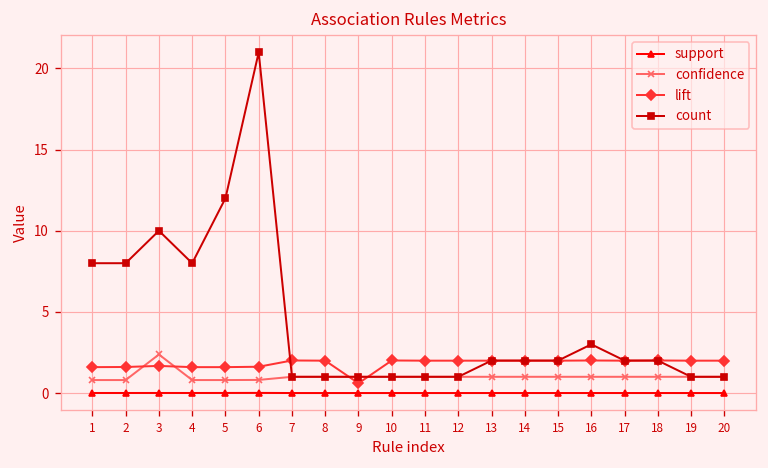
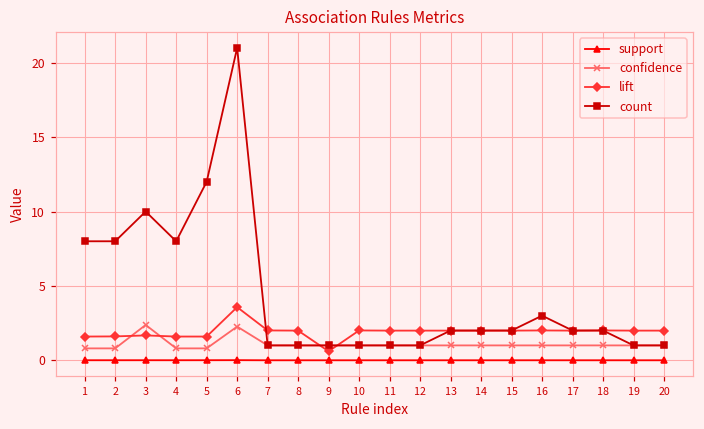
  {
    "confidence": {
      "1": 0.8,
      "2": 0.8,
      "3": 2.4,
      "4": 0.8,
      "5": 0.8,
-     "6": 0.8,
+     "6": 2.3,
      "13": 1.0,
      "14": 1.0,
      "15": 1.0,
      "16": 1.0,
      "17": 1.0,
      "18": 1.0
    },
    "lift": {
      "1": 1.6,
      "2": 1.6,
      "3": 1.7,
      "4": 1.6,
      "5": 1.6,
-     "6": 1.6,
+     "6": 3.6,
      "7": 2.0,
      "8": 2.0,
      "9": 0.6,
      "10": 2.0,
      "11": 2.0,
      "12": 2.0,
      "16": 2.0,
      "19": 2.0,
      "20": 2.0
    }
  }
